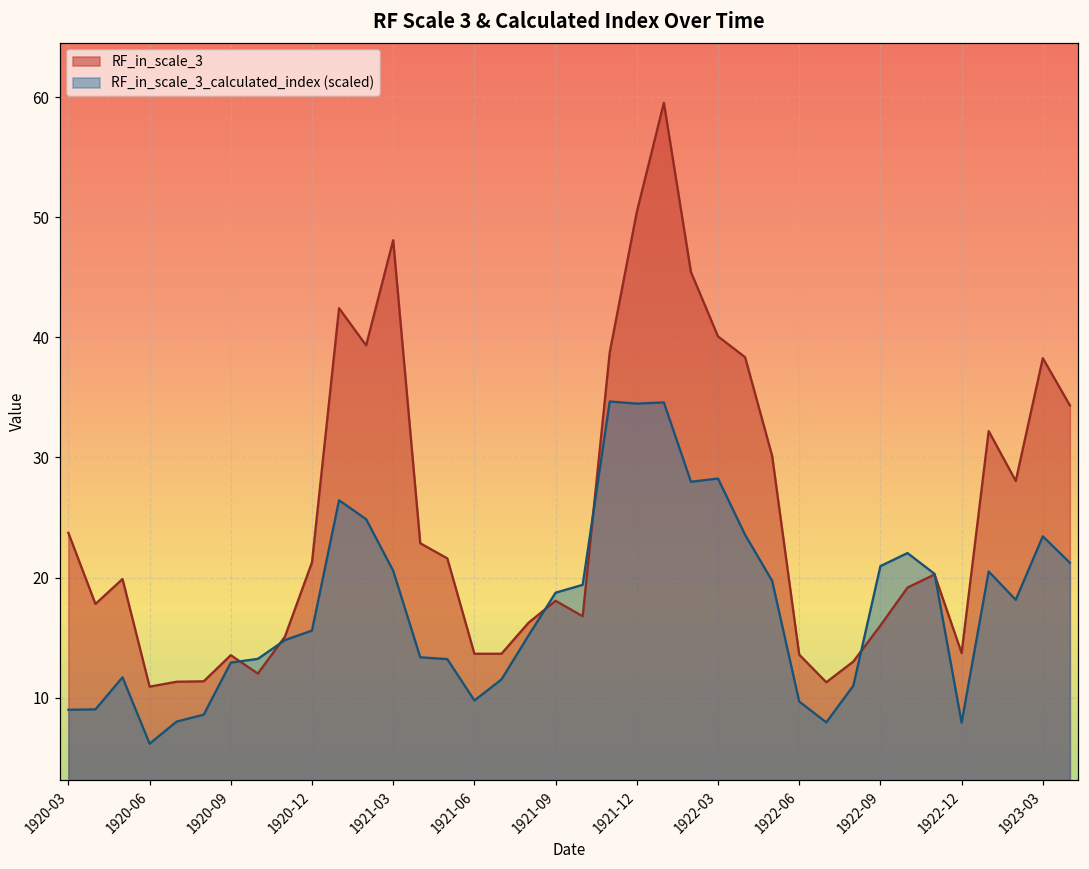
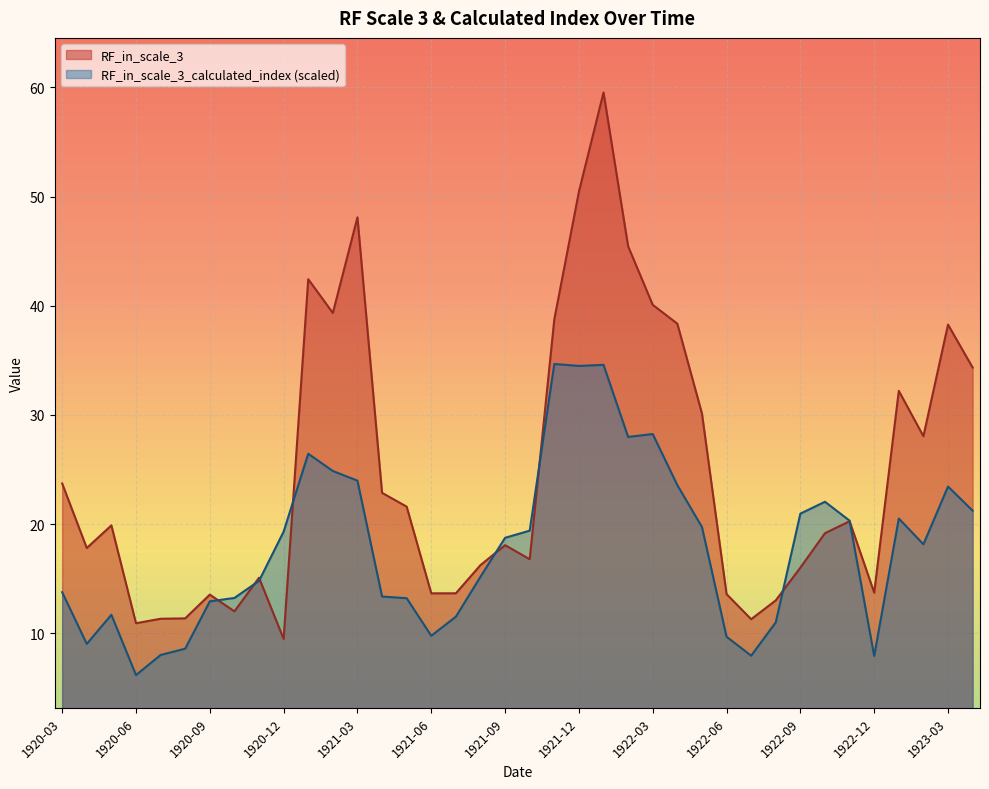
  {
    "RF_in_scale_3": {
      "1920-03": 23.7,
      "1920-06": 10.9,
      "1920-09": 13.5,
-     "1920-12": 21.3,
+     "1920-12": 9.5,
      "1921-03": 48.1,
      "1921-06": 13.7,
      "1921-09": 18.1,
      "1921-12": 50.4,
      "1922-03": 40.1,
      "1922-06": 13.6,
      "1922-09": 16.0,
      "1922-12": 13.7,
      "1923-03": 38.3
    },
    "RF_in_scale_3_calculated_index (scaled)": {
-     "1920-03": 9.0,
+     "1920-03": 13.8,
      "1920-06": 6.2,
      "1920-09": 12.9,
-     "1920-12": 15.6,
-     "1921-03": 20.6,
+     "1920-12": 19.3,
+     "1921-03": 24.0,
      "1921-06": 9.8,
      "1921-09": 18.7,
      "1921-12": 34.5,
      "1922-03": 28.2,
      "1922-06": 9.7,
      "1922-09": 21.0,
      "1922-12": 7.9,
      "1923-03": 23.4
    }
  }
